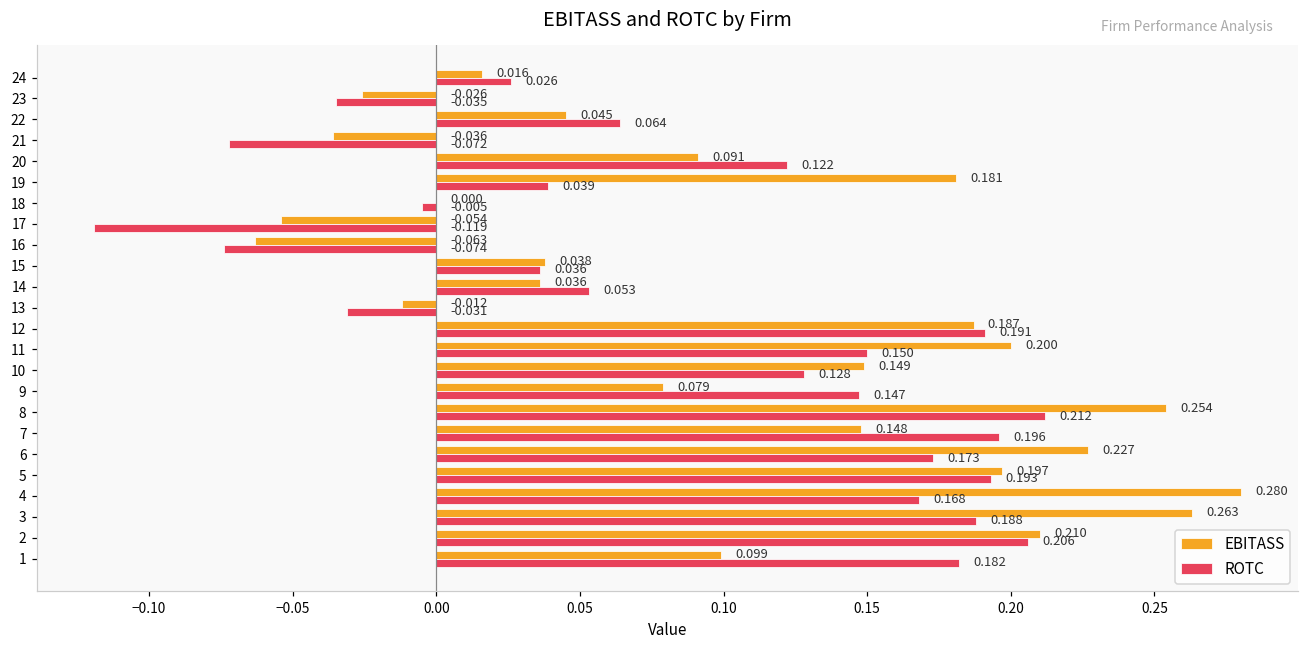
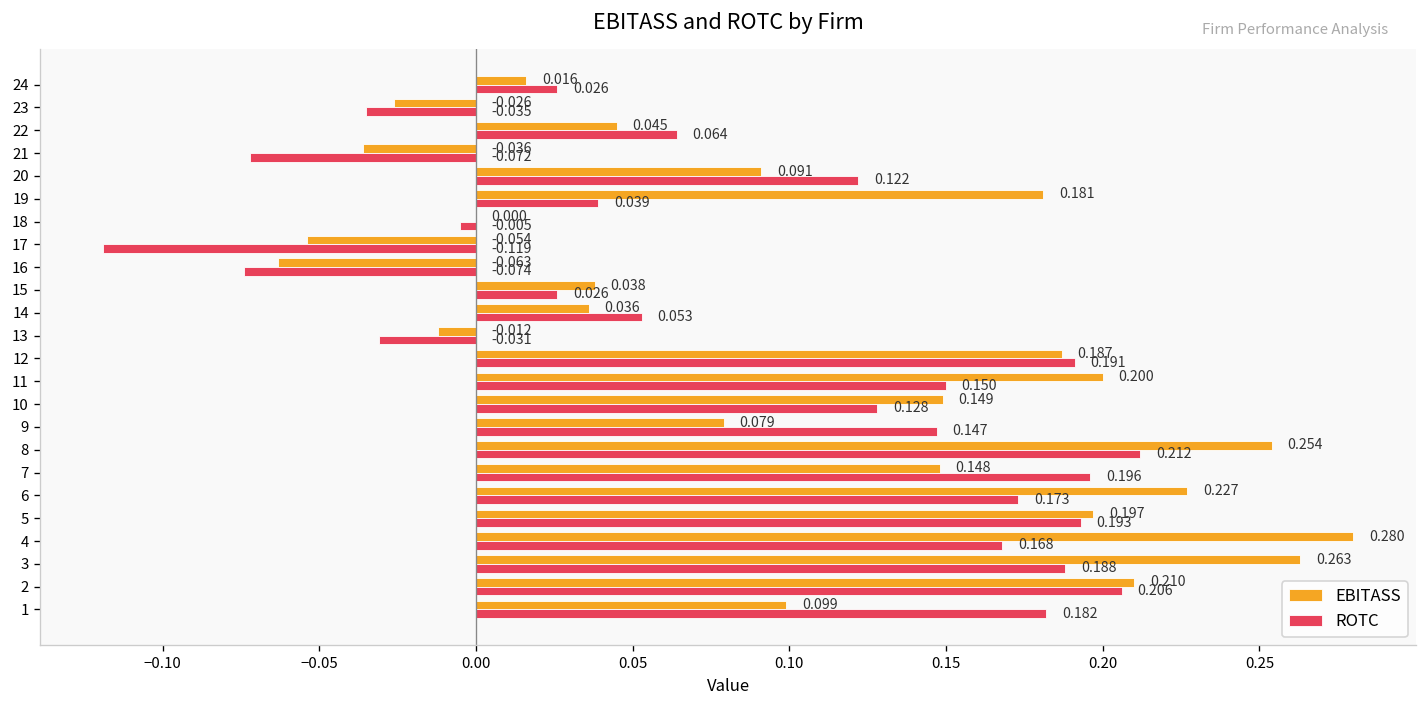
  {
    "EBITASS": {
      "24": 0.016,
      "22": 0.045,
      "20": 0.091,
      "19": 0.181,
      "15": 0.038,
      "14": 0.036,
      "11": 0.200,
      "10": 0.149,
      "9": 0.079,
      "8": 0.254,
      "7": 0.148,
      "6": 0.227,
      "4": 0.280,
      "3": 0.263,
      "1": 0.099
    },
    "ROTC": {
      "24": 0.026,
      "22": 0.064,
      "20": 0.122,
      "19": 0.039,
-     "15": 0.036,
+     "15": 0.026,
      "14": 0.053,
      "11": 0.150,
      "10": 0.128,
      "9": 0.147,
      "8": 0.212,
      "7": 0.196,
      "6": 0.173,
      "4": 0.168,
      "3": 0.188,
      "1": 0.182
    }
  }
